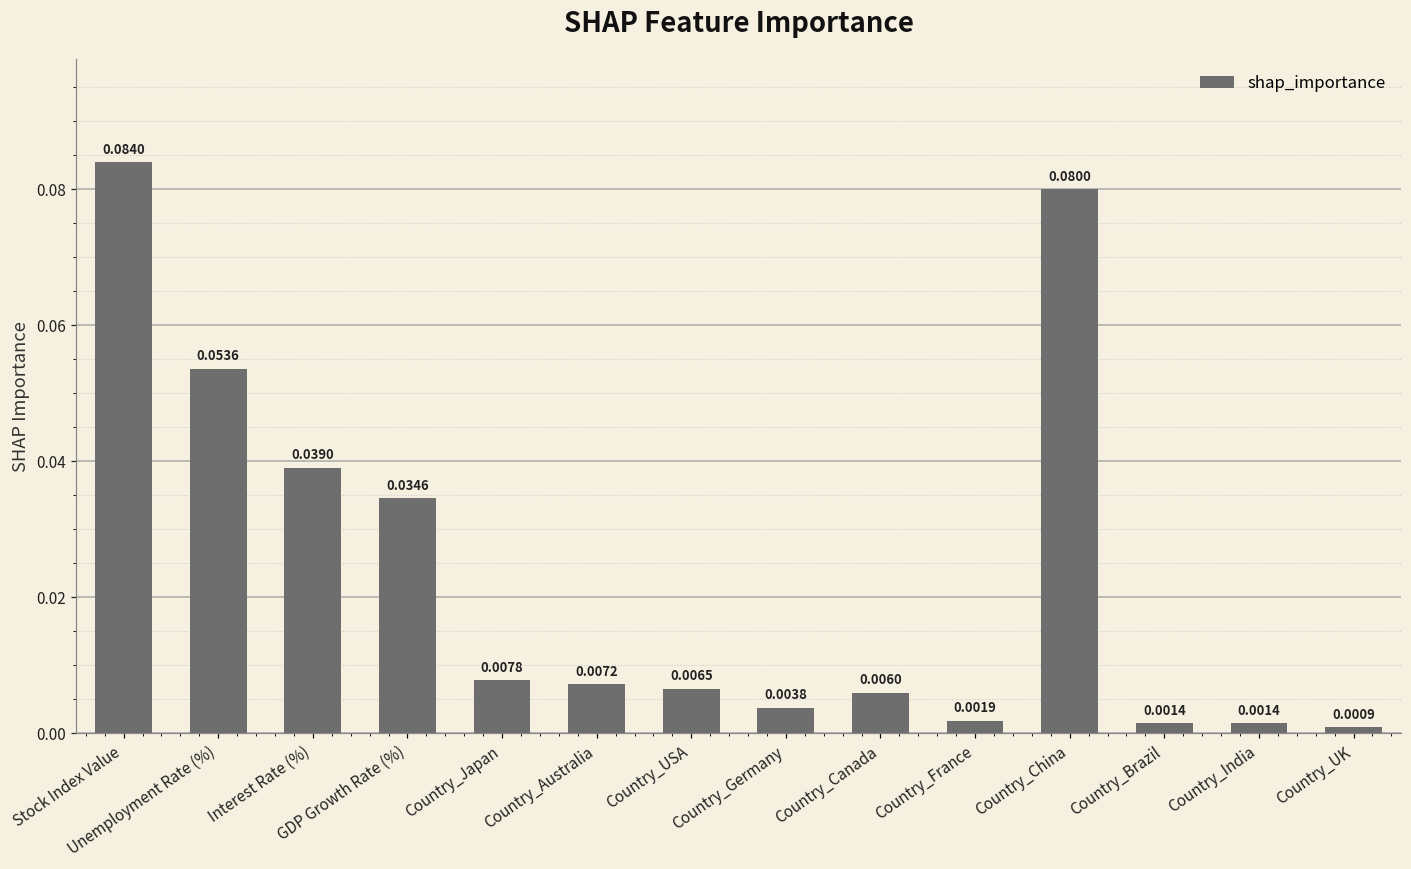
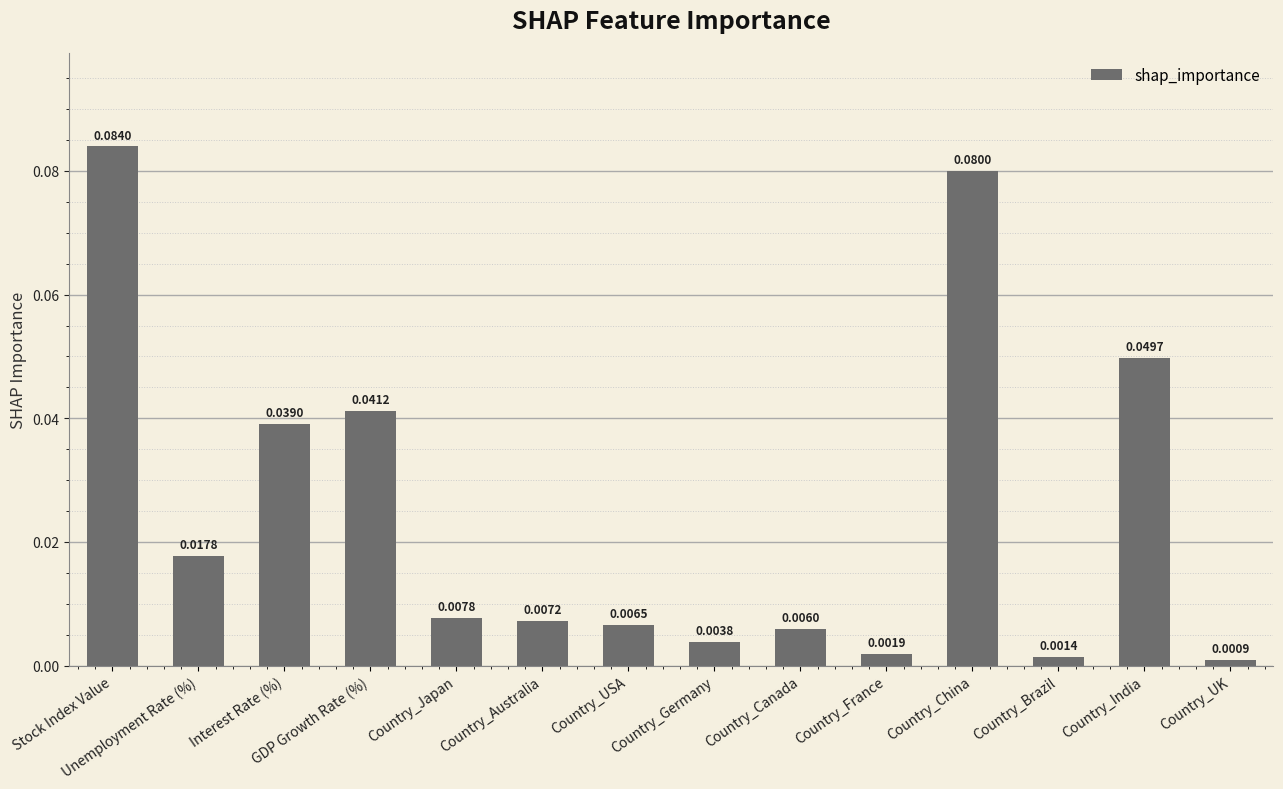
  {
    "Stock Index Value": 0.0840,
-   "Unemployment Rate (%)": 0.0536,
+   "Unemployment Rate (%)": 0.0178,
    "Interest Rate (%)": 0.0390,
-   "GDP Growth Rate (%)": 0.0346,
+   "GDP Growth Rate (%)": 0.0412,
    "Country_Japan": 0.0078,
    "Country_Australia": 0.0072,
    "Country_USA": 0.0065,
    "Country_Germany": 0.0038,
    "Country_Canada": 0.0060,
    "Country_France": 0.0019,
    "Country_China": 0.0800,
    "Country_Brazil": 0.0014,
-   "Country_India": 0.0014,
+   "Country_India": 0.0497,
    "Country_UK": 0.0009
  }
